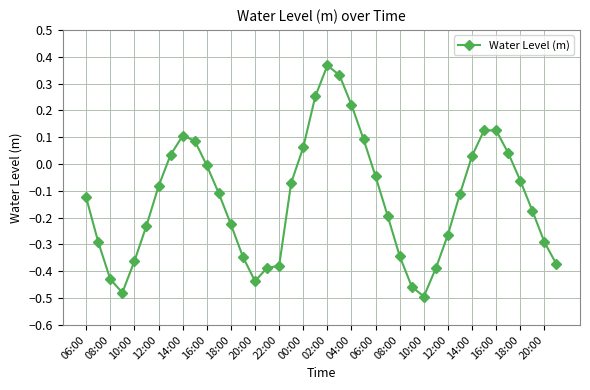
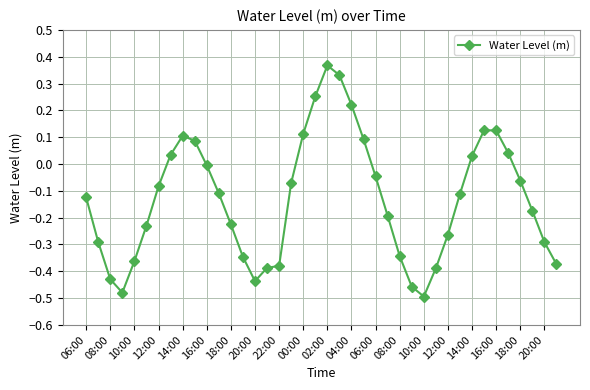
  {
    "22:00": -0.38,
-   "00:00": 0.06,
+   "00:00": 0.11,
    "02:00": 0.37,
    "04:00": 0.22
  }
